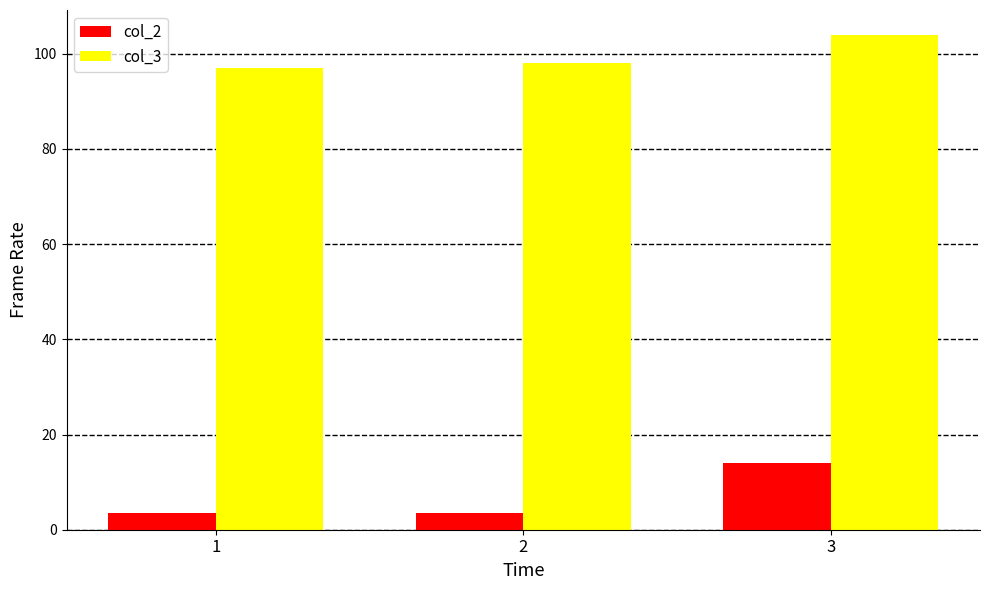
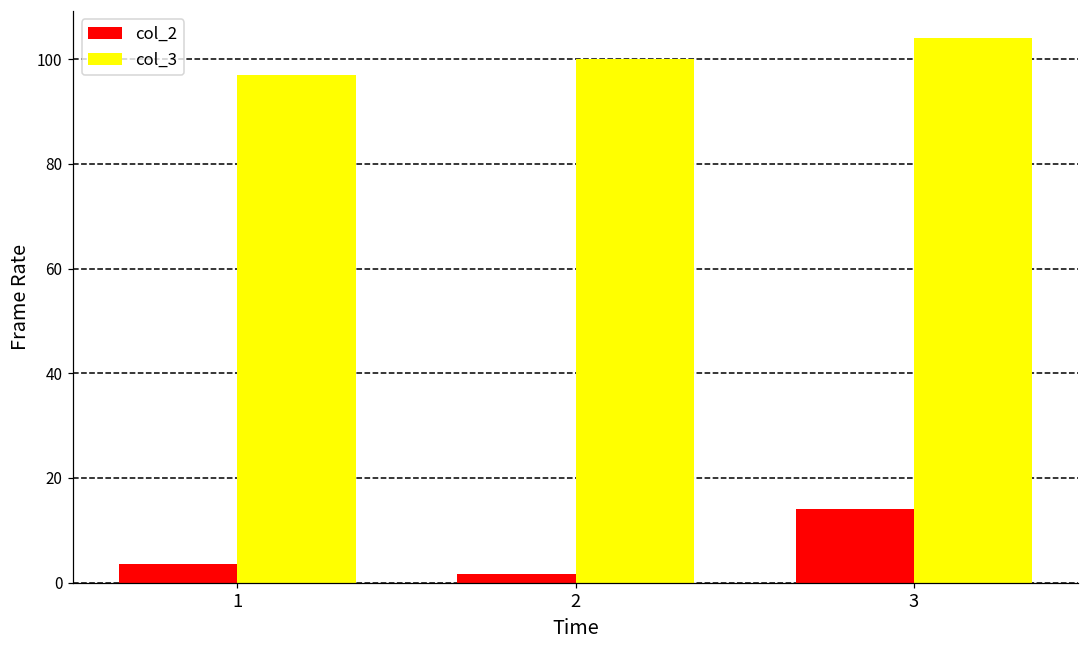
  {
    "col_2": {
      "1": 4,
-     "2": 4,
+     "2": 2,
      "3": 14
    },
    "col_3": {
      "1": 97,
-     "2": 98,
+     "2": 100,
      "3": 104
    }
  }
